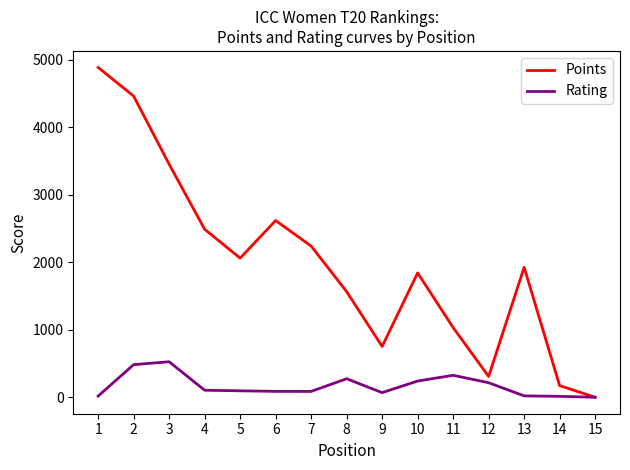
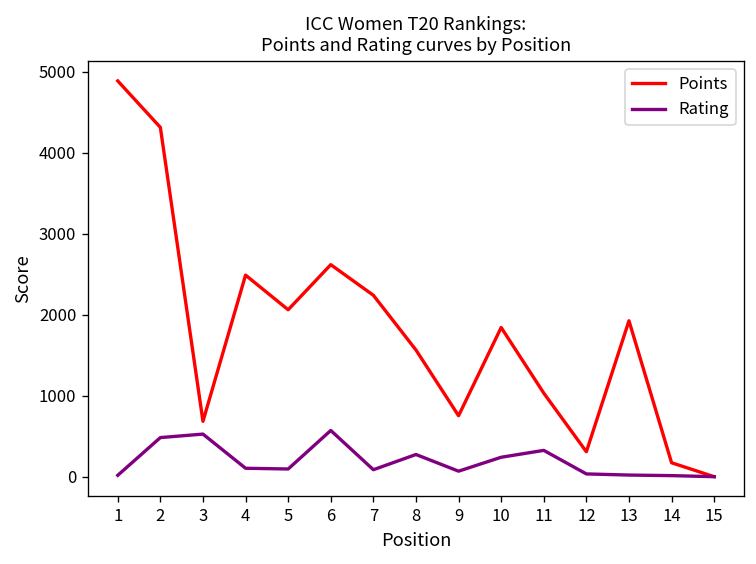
  {
    "Points": {
      "1": 4900,
-     "2": 4500,
-     "3": 3500,
+     "2": 4300,
+     "3": 700,
      "4": 2500,
      "5": 2100,
      "6": 2600,
      "7": 2200,
      "8": 1600,
      "9": 800,
      "10": 1800,
      "11": 1000,
      "12": 300,
      "13": 1900,
      "14": 200
    },
    "Rating": {
      "1": 0,
      "2": 500,
      "3": 500,
      "4": 100,
      "5": 100,
-     "6": 100,
+     "6": 600,
      "7": 100,
      "8": 300,
      "9": 100,
      "10": 200,
      "11": 300,
-     "12": 200,
+     "12": 0,
      "13": 0,
      "14": 0
    }
  }
